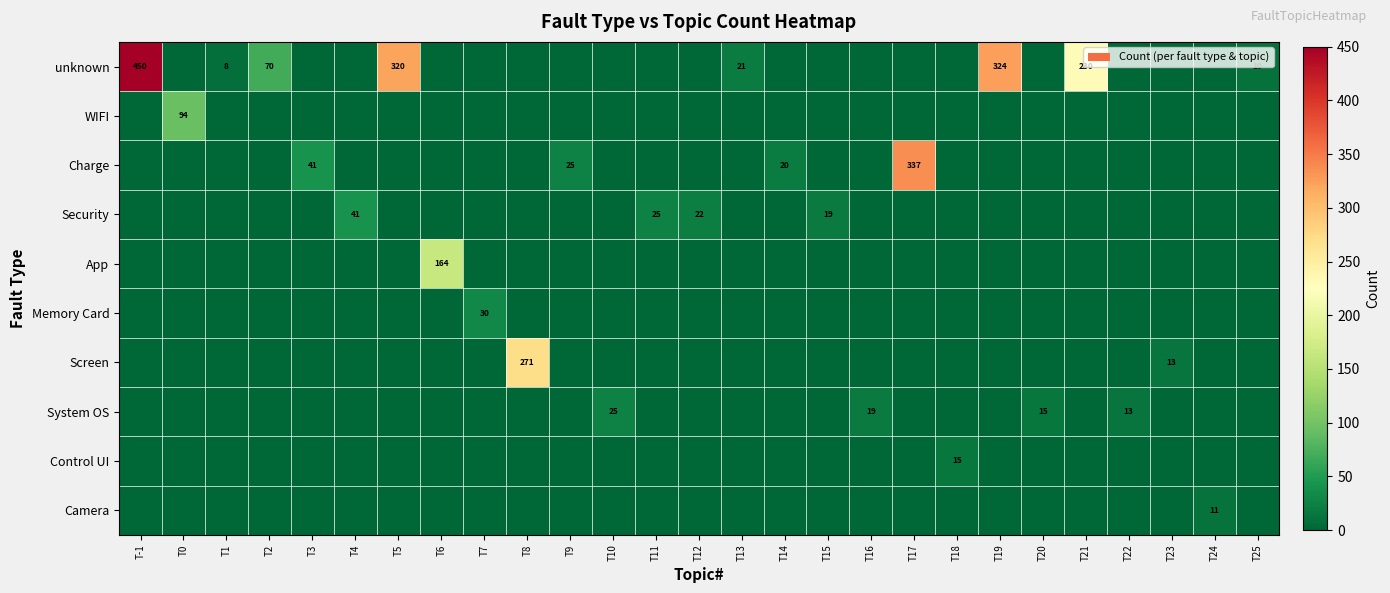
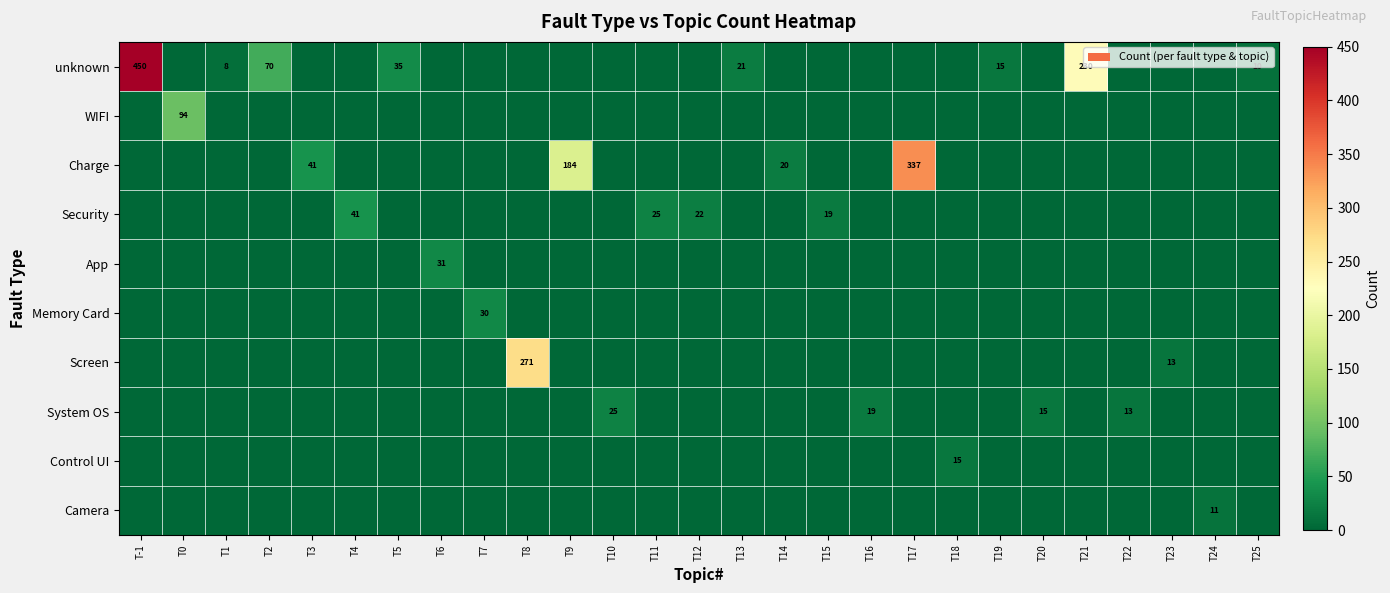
  {
    "unknown": {
      "T-1": 450,
      "T1": 8,
      "T2": 70,
-     "T5": 320,
+     "T5": 35,
      "T13": 21,
-     "T19": 324
+     "T19": 15
    },
    "WIFI": {
      "T0": 94
    },
    "Charge": {
      "T3": 41,
-     "T9": 25,
+     "T9": 184,
      "T14": 20,
      "T17": 337
    },
    "Security": {
      "T4": 41,
      "T11": 25,
      "T12": 22,
      "T15": 19
    },
    "App": {
-     "T6": 164
+     "T6": 31
    },
    "Memory Card": {
      "T7": 30
    },
    "Screen": {
      "T8": 271,
      "T23": 13
    },
    "System OS": {
      "T10": 25,
      "T16": 19,
      "T20": 15,
      "T22": 13
    },
    "Control UI": {
      "T18": 15
    },
    "Camera": {
      "T24": 11
    }
  }
